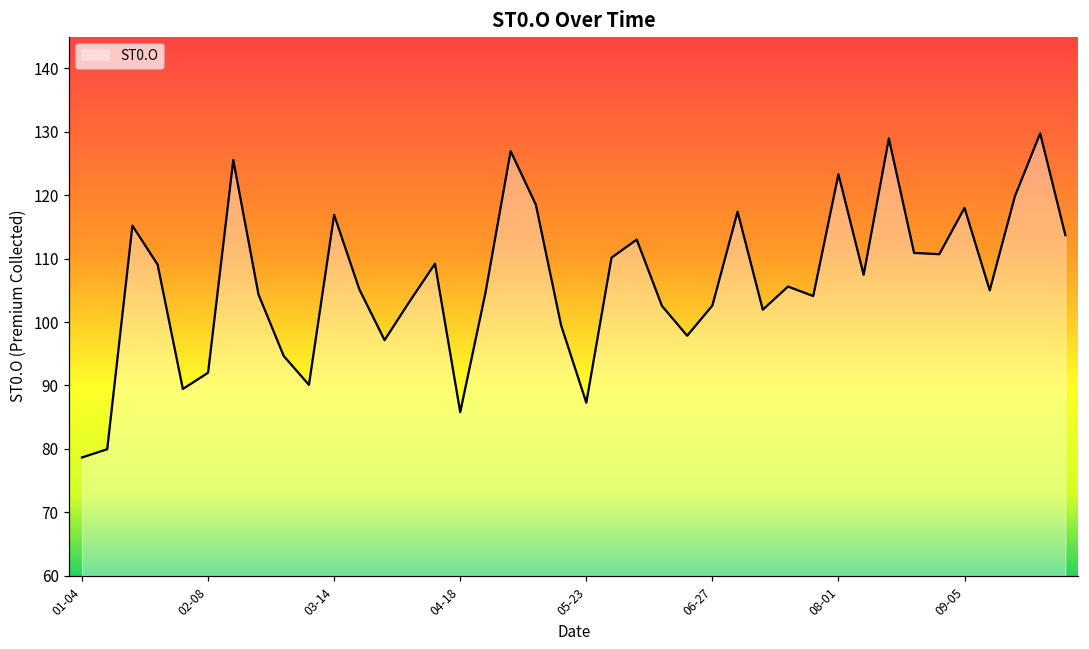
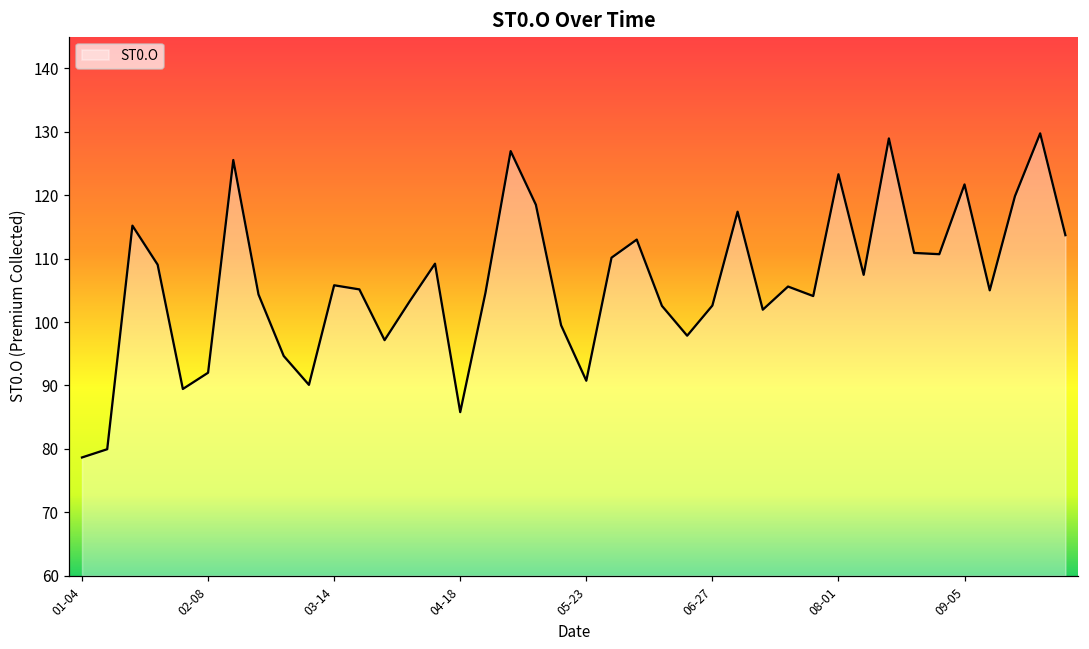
  {
    "01-04": 79,
    "02-08": 92,
-   "03-14": 117,
+   "03-14": 106,
    "04-18": 86,
-   "05-23": 87,
+   "05-23": 91,
    "06-27": 103,
    "08-01": 123,
-   "09-05": 118
+   "09-05": 122
  }
